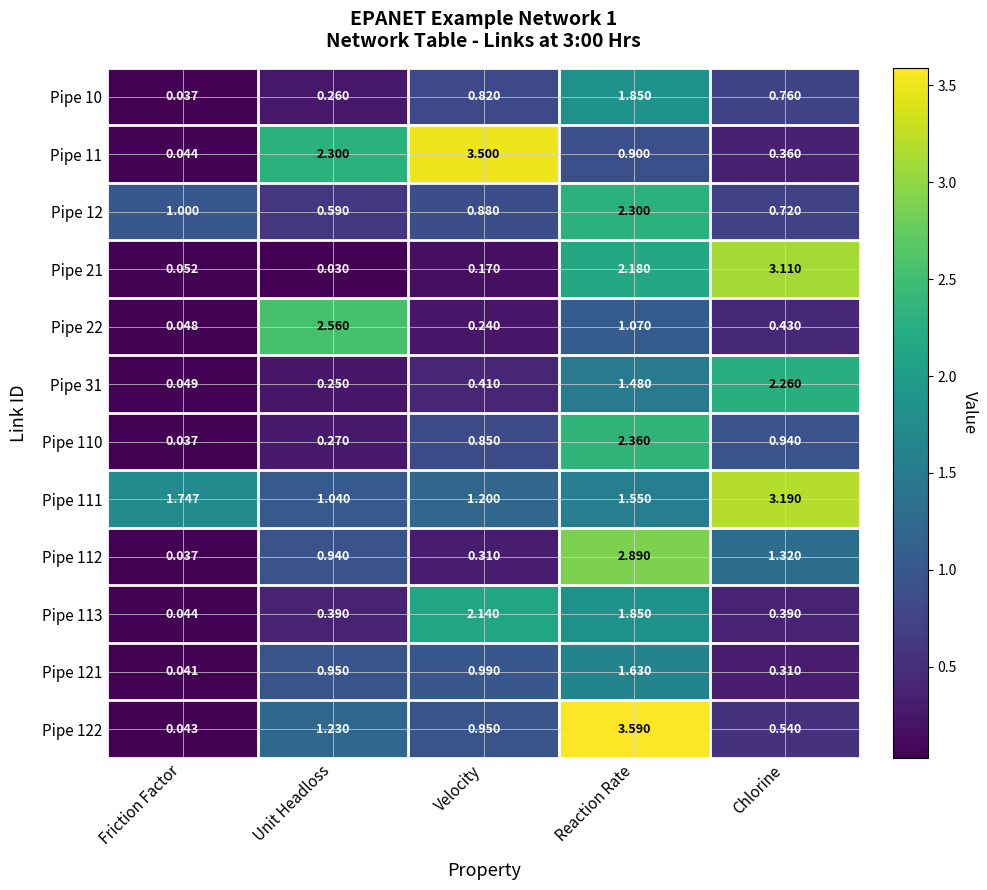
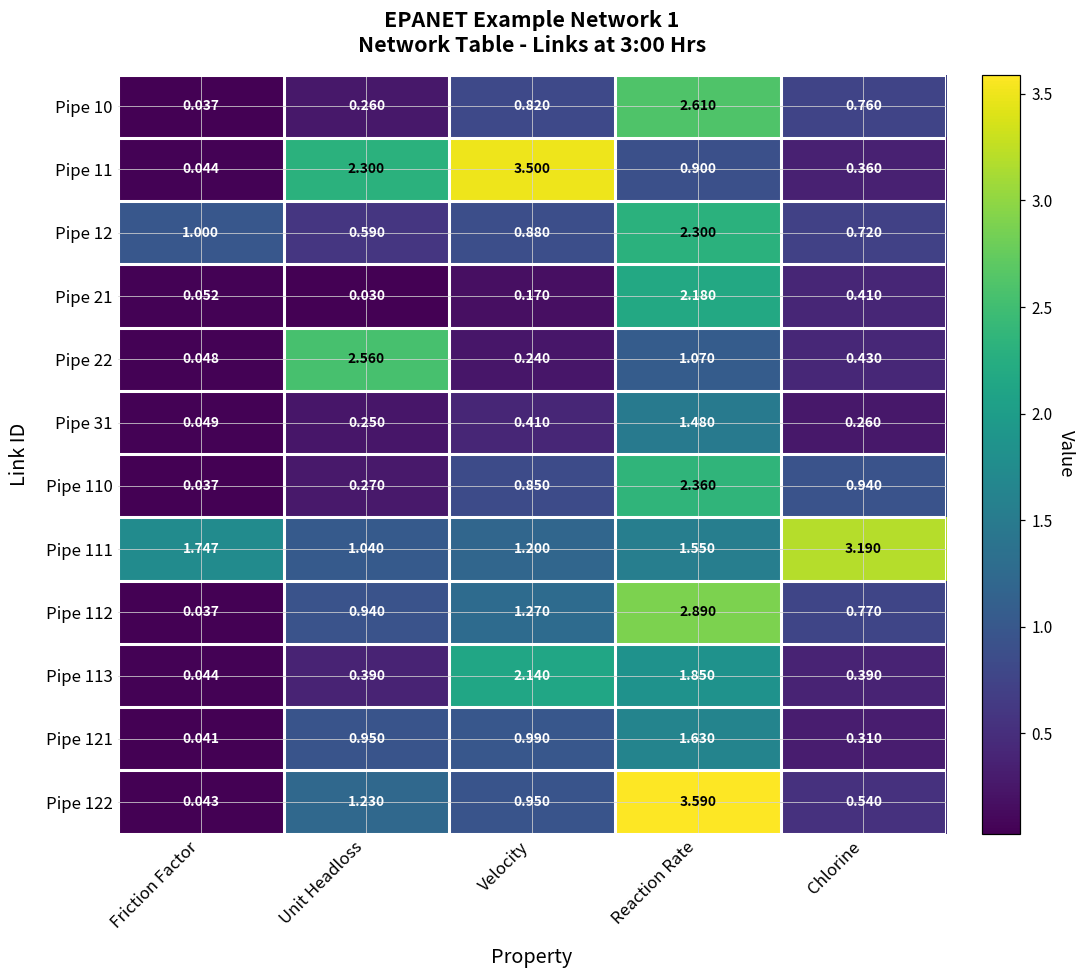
  {
    "Pipe 10": {
      "Friction Factor": 0.037,
      "Unit Headloss": 0.260,
      "Velocity": 0.820,
-     "Reaction Rate": 1.850,
+     "Reaction Rate": 2.610,
      "Chlorine": 0.760
    },
    "Pipe 11": {
      "Friction Factor": 0.044,
      "Unit Headloss": 2.300,
      "Velocity": 3.500,
      "Reaction Rate": 0.900,
      "Chlorine": 0.360
    },
    "Pipe 12": {
      "Friction Factor": 1.000,
      "Unit Headloss": 0.590,
      "Velocity": 0.880,
      "Reaction Rate": 2.300,
      "Chlorine": 0.720
    },
    "Pipe 21": {
      "Friction Factor": 0.052,
      "Unit Headloss": 0.030,
      "Velocity": 0.170,
      "Reaction Rate": 2.180,
-     "Chlorine": 3.110
+     "Chlorine": 0.410
    },
    "Pipe 22": {
      "Friction Factor": 0.048,
      "Unit Headloss": 2.560,
      "Velocity": 0.240,
      "Reaction Rate": 1.070,
      "Chlorine": 0.430
    },
    "Pipe 31": {
      "Friction Factor": 0.049,
      "Unit Headloss": 0.250,
      "Velocity": 0.410,
      "Reaction Rate": 1.480,
-     "Chlorine": 2.260
+     "Chlorine": 0.260
    },
    "Pipe 110": {
      "Friction Factor": 0.037,
      "Unit Headloss": 0.270,
      "Velocity": 0.850,
      "Reaction Rate": 2.360,
      "Chlorine": 0.940
    },
    "Pipe 111": {
      "Friction Factor": 1.747,
      "Unit Headloss": 1.040,
      "Velocity": 1.200,
      "Reaction Rate": 1.550,
      "Chlorine": 3.190
    },
    "Pipe 112": {
      "Friction Factor": 0.037,
      "Unit Headloss": 0.940,
-     "Velocity": 0.310,
+     "Velocity": 1.270,
      "Reaction Rate": 2.890,
-     "Chlorine": 1.320
+     "Chlorine": 0.770
    },
    "Pipe 113": {
      "Friction Factor": 0.044,
      "Unit Headloss": 0.390,
      "Velocity": 2.140,
      "Reaction Rate": 1.850,
      "Chlorine": 0.390
    },
    "Pipe 121": {
      "Friction Factor": 0.041,
      "Unit Headloss": 0.950,
      "Velocity": 0.990,
      "Reaction Rate": 1.630,
      "Chlorine": 0.310
    },
    "Pipe 122": {
      "Friction Factor": 0.043,
      "Unit Headloss": 1.230,
      "Velocity": 0.950,
      "Reaction Rate": 3.590,
      "Chlorine": 0.540
    }
  }
